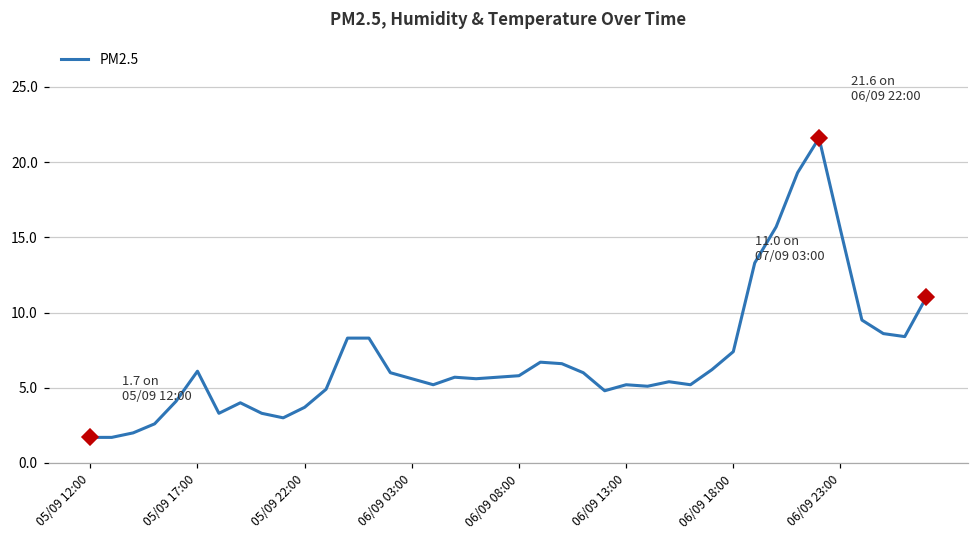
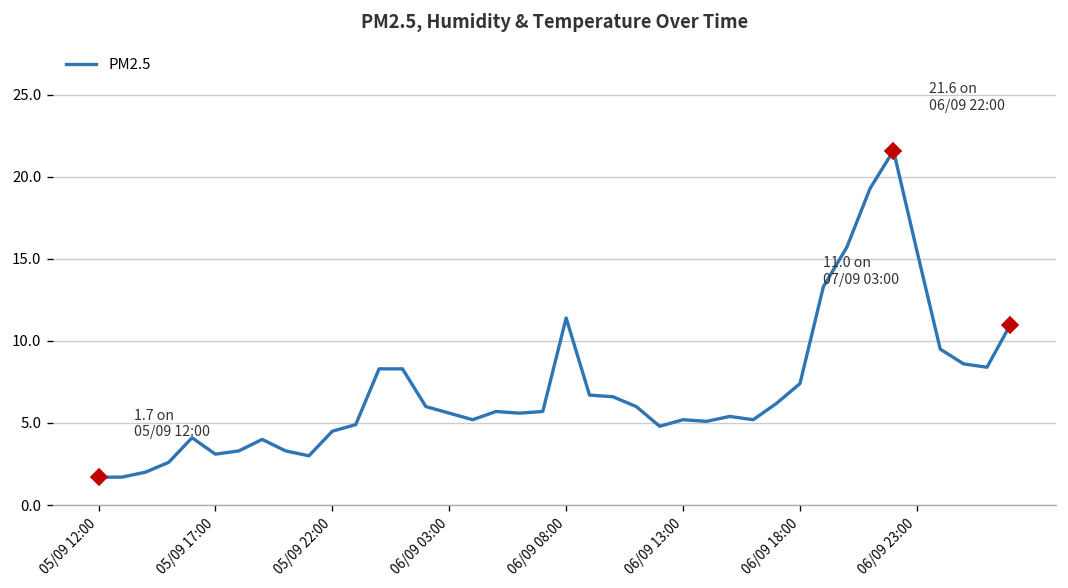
  {
    "PM2.5": {
-     "05/09 17:00": 6.1,
-     "05/09 22:00": 3.7,
+     "05/09 17:00": 3.1,
+     "05/09 22:00": 4.5,
      "06/09 03:00": 5.6,
-     "06/09 08:00": 5.8,
+     "06/09 08:00": 11.4,
      "06/09 13:00": 5.2,
      "06/09 18:00": 7.4,
      "06/09 23:00": 15.5
    }
  }
